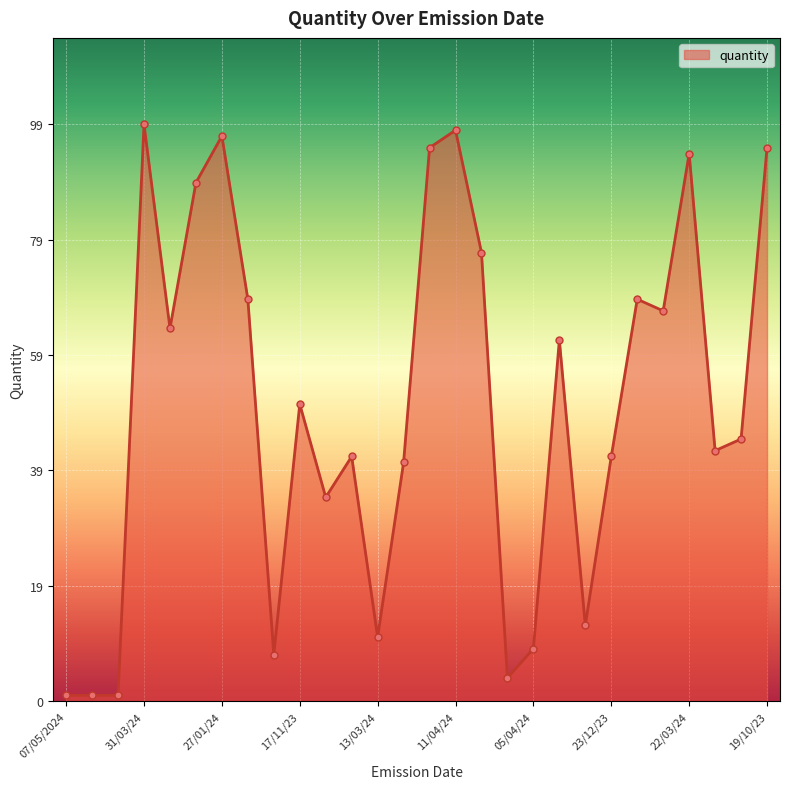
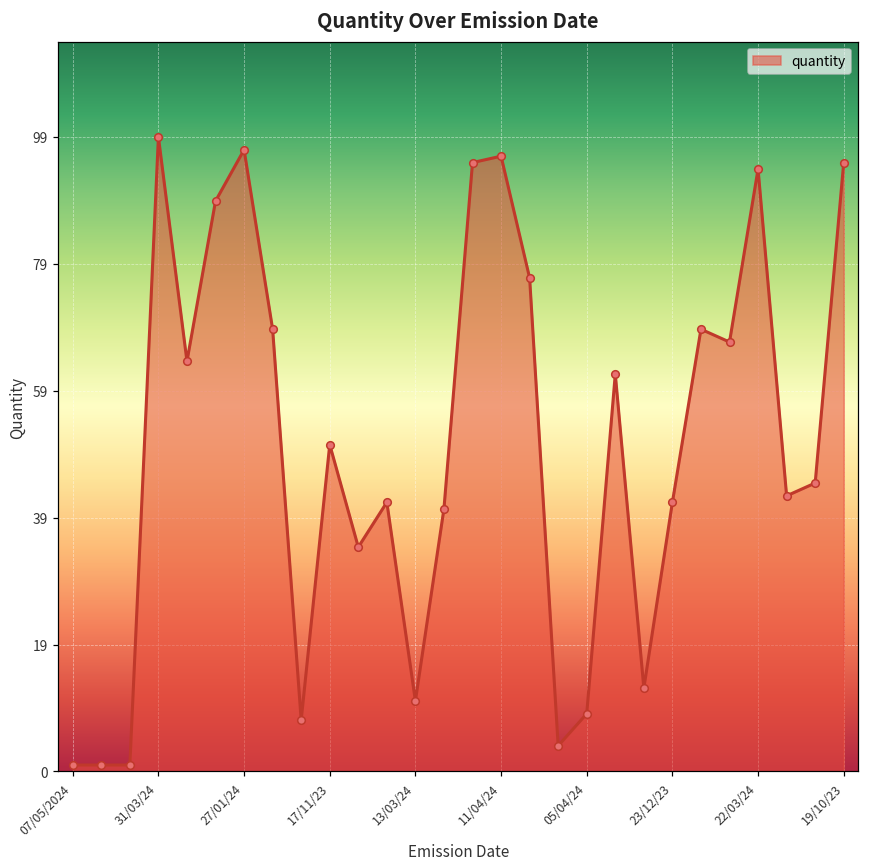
  {
    "07/05/2024": 1,
    "31/03/24": 99,
    "27/01/24": 97,
    "17/11/23": 51,
-   "11/04/24": 98,
+   "11/04/24": 96,
    "05/04/24": 9,
    "23/12/23": 42,
    "22/03/24": 94,
    "19/10/23": 95
  }
